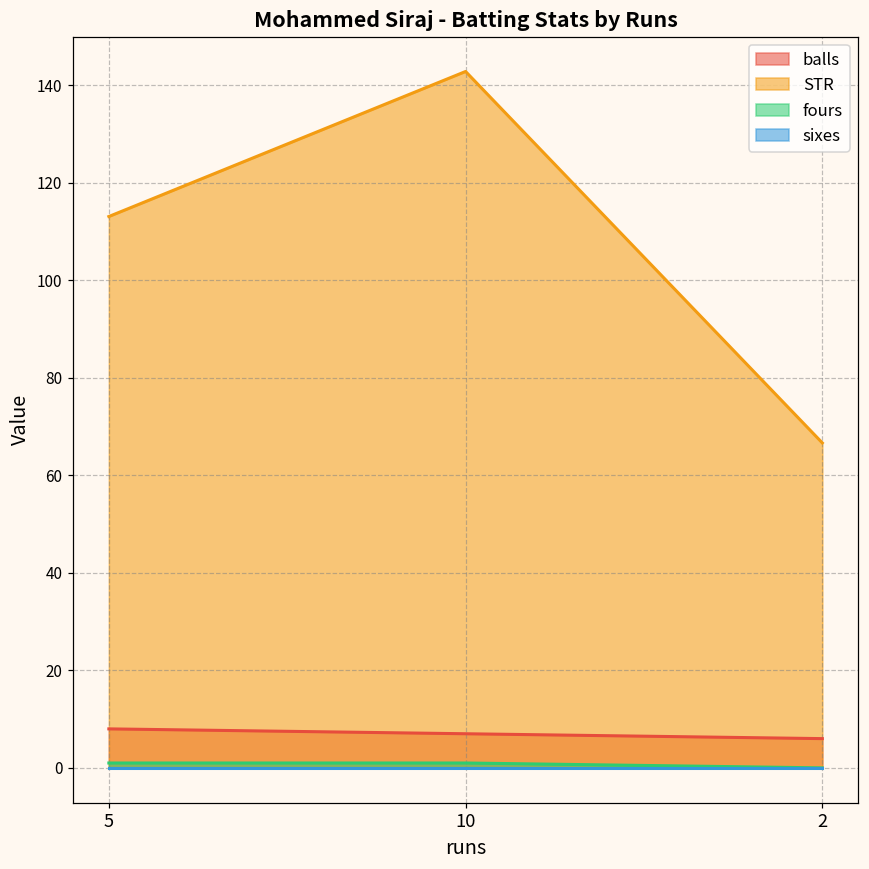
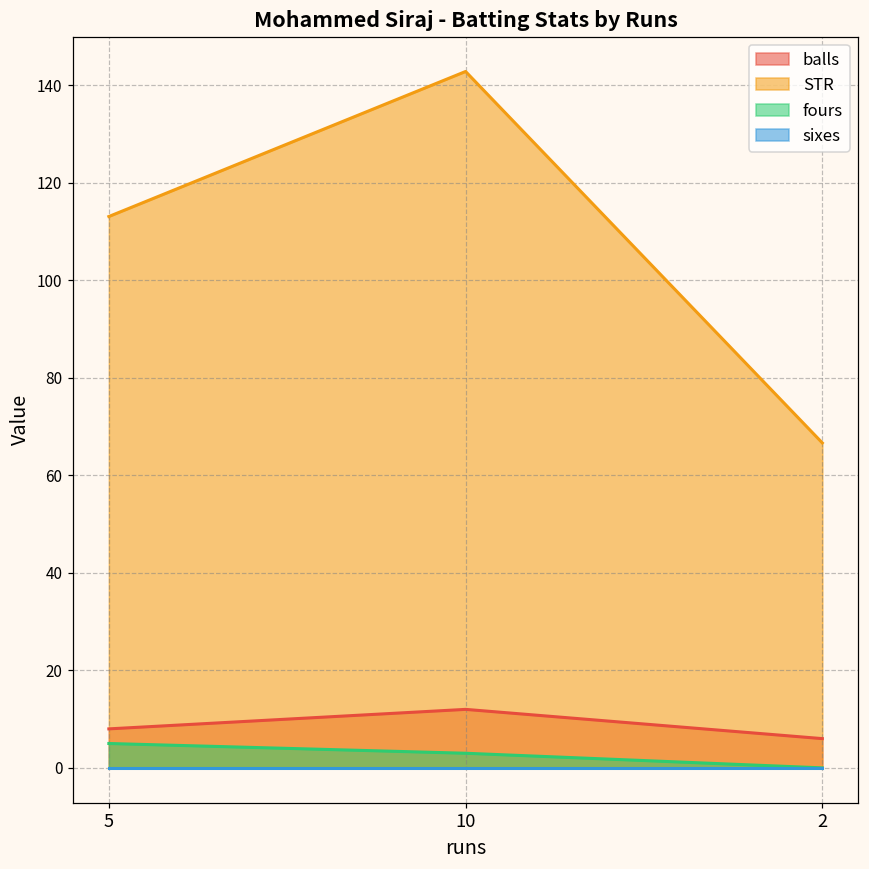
  {
    "balls": {
      "5": 8,
-     "10": 7,
+     "10": 12,
      "2": 6
    },
    "STR": {
      "5": 113,
      "10": 143,
      "2": 67
    },
    "fours": {
-     "5": 1,
-     "10": 1
+     "5": 5,
+     "10": 3
    },
    "sixes": {
      "5": 0,
      "10": 0
    }
  }
